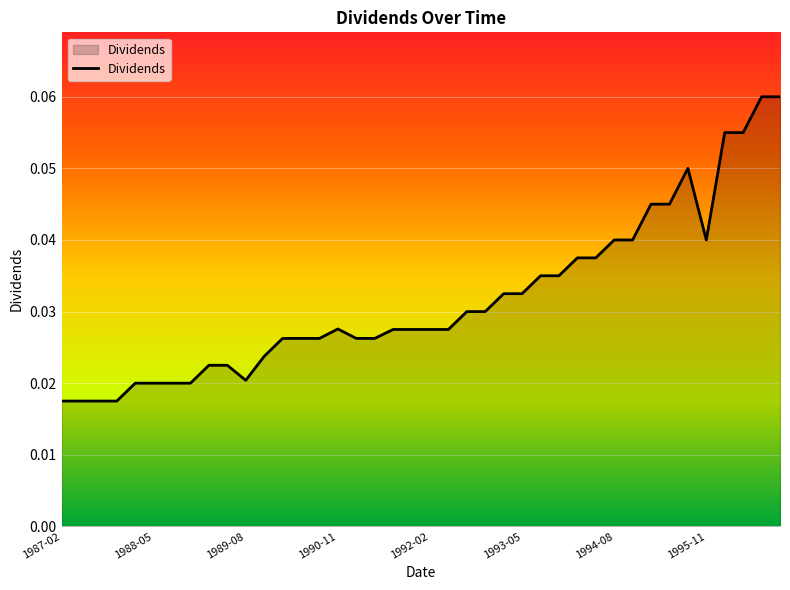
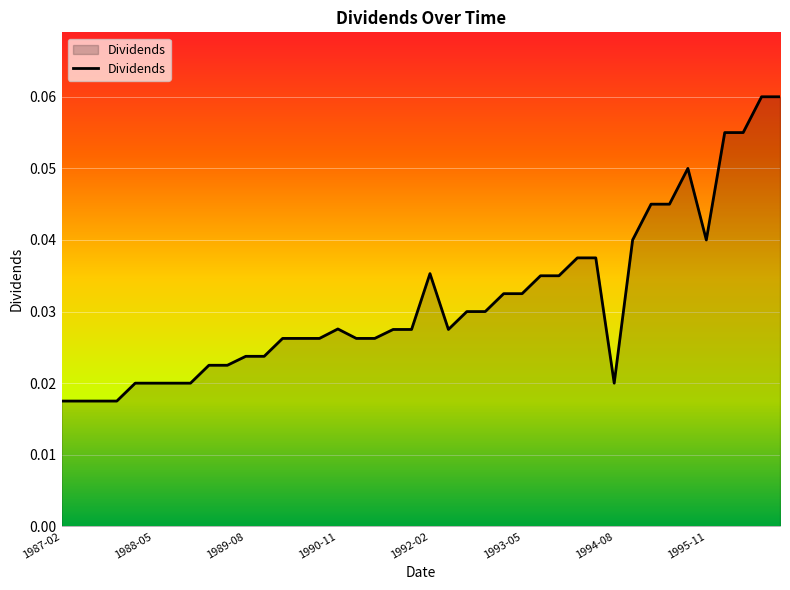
  {
    "1987-02": 0.018,
    "1988-05": 0.020,
-   "1989-08": 0.020,
+   "1989-08": 0.024,
    "1990-11": 0.028,
-   "1992-02": 0.028,
+   "1992-02": 0.035,
    "1993-05": 0.033,
-   "1994-08": 0.04,
+   "1994-08": 0.02,
    "1995-11": 0.040
  }
